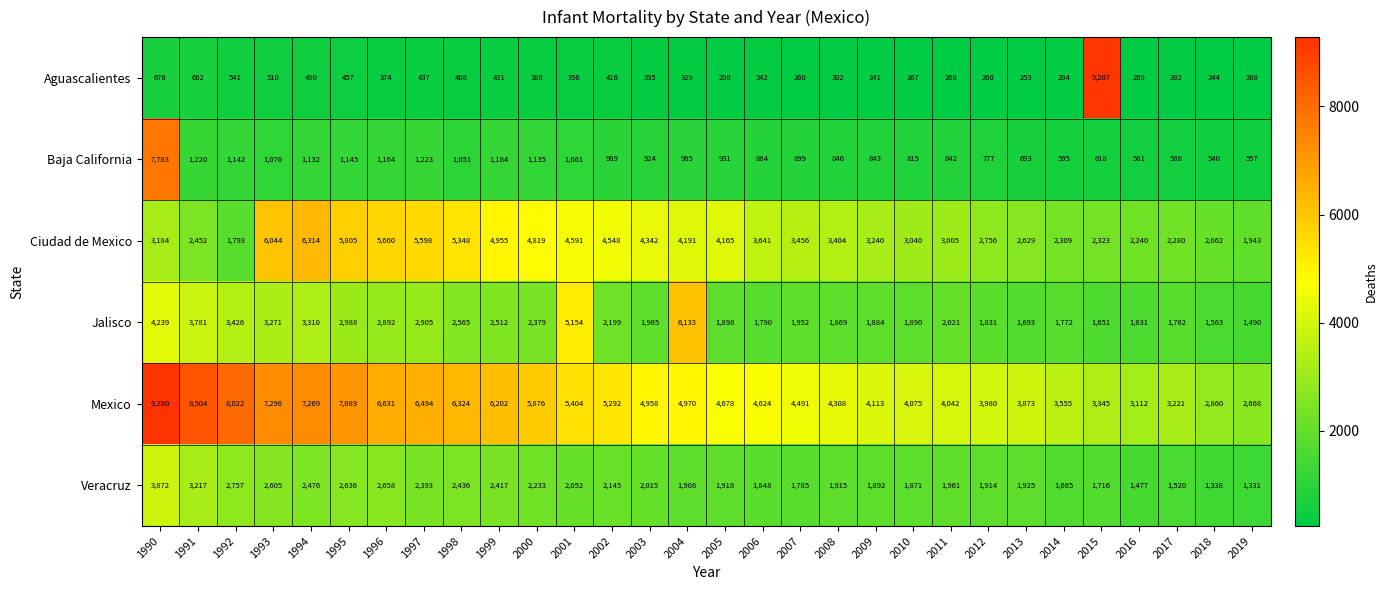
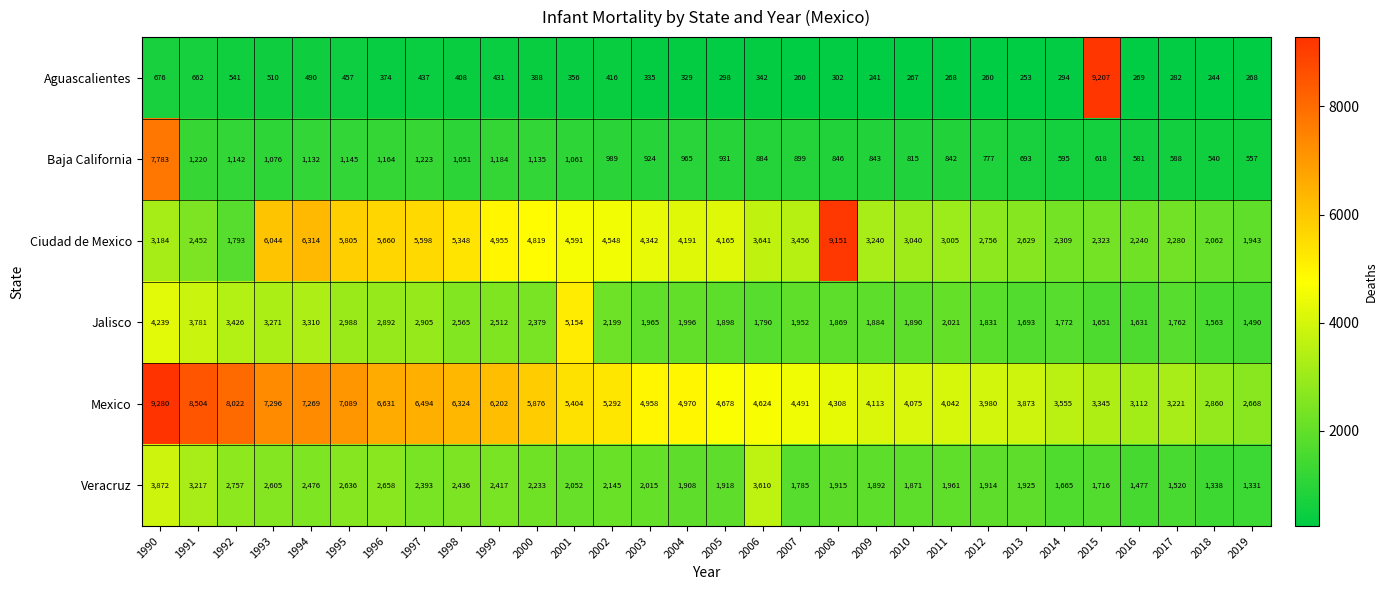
  {
    "Aguascalientes": {
      "1990": "676",
      "1991": "662",
      "1992": "541",
      "1993": "510",
      "1994": "490",
      "1995": "457",
      "1996": "374",
      "1997": "437",
      "1998": "408",
      "1999": "431",
      "2000": "388",
      "2001": "356",
      "2002": "416",
      "2003": "335",
      "2004": "329",
      "2005": "298",
      "2006": "342",
      "2007": "260",
      "2008": "302",
      "2009": "241",
      "2010": "267",
      "2011": "268",
      "2012": "260",
      "2013": "253",
      "2014": "294",
      "2015": "9,207",
      "2016": "269",
      "2017": "282",
      "2018": "244",
      "2019": "268"
    },
    "Baja California": {
      "1990": "7,783",
      "1991": "1,220",
      "1992": "1,142",
      "1993": "1,076",
      "1994": "1,132",
      "1995": "1,145",
      "1996": "1,164",
      "1997": "1,223",
      "1998": "1,051",
      "1999": "1,184",
      "2000": "1,135",
      "2001": "1,061",
      "2002": "989",
      "2003": "924",
      "2004": "965",
      "2005": "931",
      "2006": "884",
      "2007": "899",
      "2008": "846",
      "2009": "843",
      "2010": "815",
      "2011": "842",
      "2012": "777",
      "2013": "693",
      "2014": "595",
      "2015": "618",
      "2016": "581",
      "2017": "588",
      "2018": "540",
      "2019": "557"
    },
    "Ciudad de Mexico": {
      "1990": "3,184",
      "1991": "2,452",
      "1992": "1,793",
      "1993": "6,044",
      "1994": "6,314",
      "1995": "5,805",
      "1996": "5,660",
      "1997": "5,598",
      "1998": "5,348",
      "1999": "4,955",
      "2000": "4,819",
      "2001": "4,591",
      "2002": "4,548",
      "2003": "4,342",
      "2004": "4,191",
      "2005": "4,165",
      "2006": "3,641",
      "2007": "3,456",
-     "2008": "3,404",
+     "2008": "9,151",
      "2009": "3,240",
      "2010": "3,040",
      "2011": "3,005",
      "2012": "2,756",
      "2013": "2,629",
      "2014": "2,309",
      "2015": "2,323",
      "2016": "2,240",
      "2017": "2,280",
      "2018": "2,062",
      "2019": "1,943"
    },
    "Jalisco": {
      "1990": "4,239",
      "1991": "3,781",
      "1992": "3,426",
      "1993": "3,271",
      "1994": "3,310",
      "1995": "2,988",
      "1996": "2,892",
      "1997": "2,905",
      "1998": "2,565",
      "1999": "2,512",
      "2000": "2,379",
      "2001": "5,154",
      "2002": "2,199",
      "2003": "1,965",
-     "2004": "6,133",
+     "2004": "1,996",
      "2005": "1,898",
      "2006": "1,790",
      "2007": "1,952",
      "2008": "1,869",
      "2009": "1,884",
      "2010": "1,890",
      "2011": "2,021",
      "2012": "1,831",
      "2013": "1,693",
      "2014": "1,772",
      "2015": "1,651",
      "2016": "1,631",
      "2017": "1,762",
      "2018": "1,563",
      "2019": "1,490"
    },
    "Mexico": {
      "1990": "9,280",
      "1991": "8,504",
      "1992": "8,022",
      "1993": "7,296",
      "1994": "7,269",
      "1995": "7,089",
      "1996": "6,631",
      "1997": "6,494",
      "1998": "6,324",
      "1999": "6,202",
      "2000": "5,876",
      "2001": "5,404",
      "2002": "5,292",
      "2003": "4,958",
      "2004": "4,970",
      "2005": "4,678",
      "2006": "4,624",
      "2007": "4,491",
      "2008": "4,308",
      "2009": "4,113",
      "2010": "4,075",
      "2011": "4,042",
      "2012": "3,980",
      "2013": "3,873",
      "2014": "3,555",
      "2015": "3,345",
      "2016": "3,112",
      "2017": "3,221",
      "2018": "2,860",
      "2019": "2,668"
    },
    "Veracruz": {
      "1990": "3,872",
      "1991": "3,217",
      "1992": "2,757",
      "1993": "2,605",
      "1994": "2,476",
      "1995": "2,636",
      "1996": "2,658",
      "1997": "2,393",
      "1998": "2,436",
      "1999": "2,417",
      "2000": "2,233",
      "2001": "2,052",
      "2002": "2,145",
      "2003": "2,015",
      "2004": "1,908",
      "2005": "1,918",
-     "2006": "1,848",
+     "2006": "3,610",
      "2007": "1,785",
      "2008": "1,915",
      "2009": "1,892",
      "2010": "1,871",
      "2011": "1,961",
      "2012": "1,914",
      "2013": "1,925",
      "2014": "1,665",
      "2015": "1,716",
      "2016": "1,477",
      "2017": "1,520",
      "2018": "1,338",
      "2019": "1,331"
    }
  }
